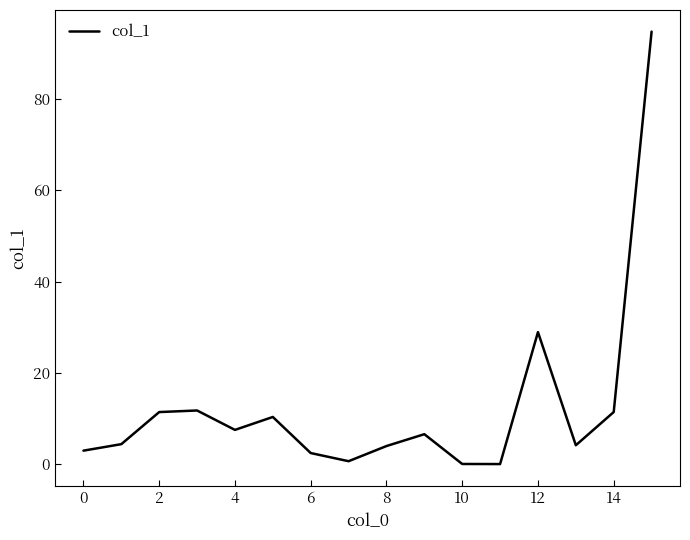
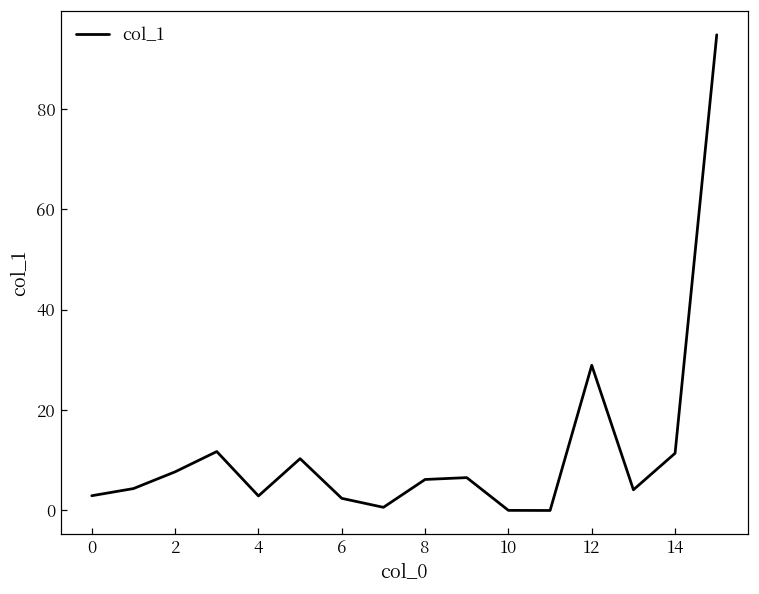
  {
    "0": 3,
-   "2": 11,
-   "4": 7,
+   "2": 8,
+   "4": 3,
    "6": 2,
-   "8": 4,
+   "8": 6,
    "10": 0,
    "12": 29,
    "14": 11
  }
